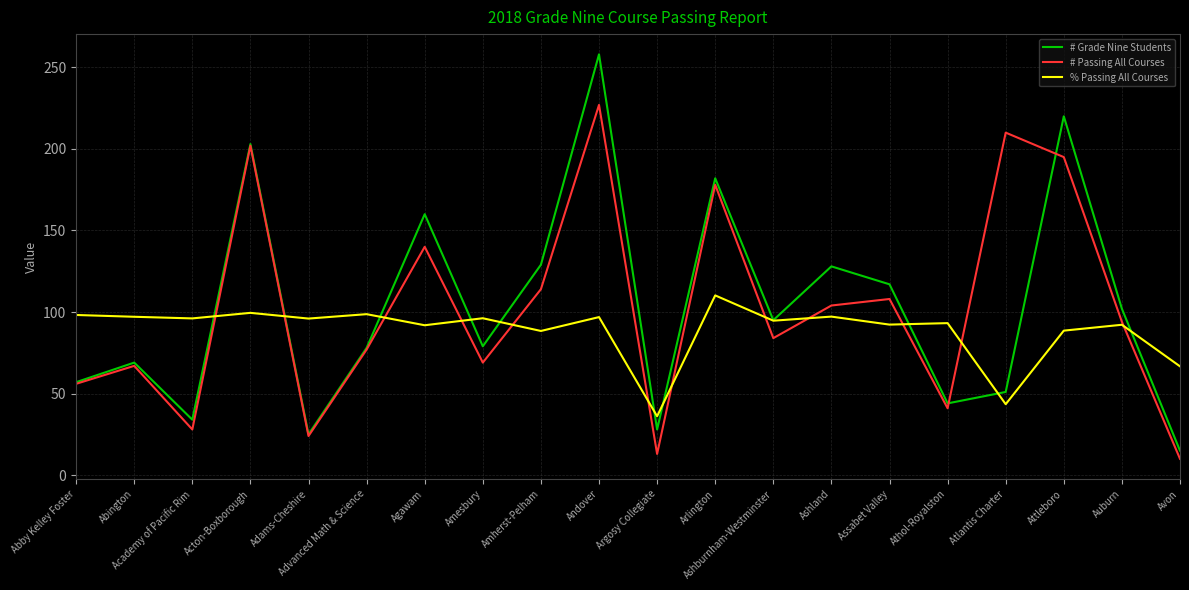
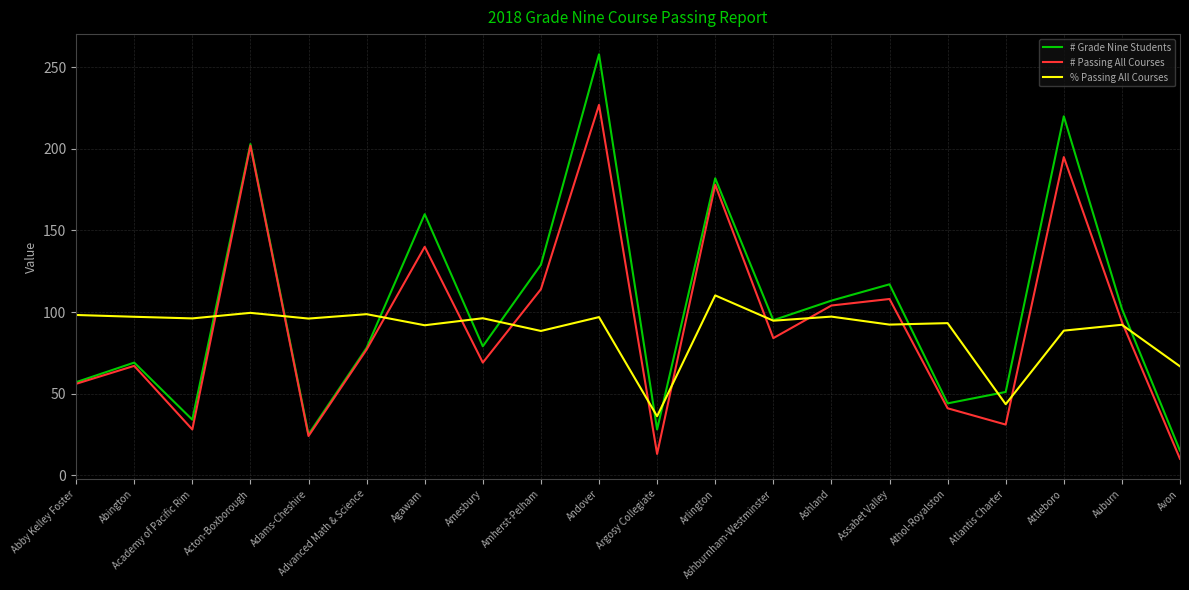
  {
    "# Grade Nine Students": {
      "Abington": 69,
      "Academy of Pacific Rim": 34,
      "Agawam": 160,
      "Amesbury": 79,
      "Amherst-Pelham": 129,
      "Andover": 258,
      "Argosy Collegiate": 28,
      "Arlington": 182,
-     "Ashland": 128,
+     "Ashland": 107,
      "Assabet Valley": 117,
      "Athol-Royalston": 44,
      "Atlantis Charter": 51,
      "Attleboro": 220,
      "Auburn": 102,
      "Avon": 15
    },
    "# Passing All Courses": {
      "Abington": 67,
      "Academy of Pacific Rim": 28,
      "Agawam": 140,
      "Amesbury": 69,
      "Amherst-Pelham": 114,
      "Andover": 227,
      "Argosy Collegiate": 13,
      "Arlington": 178,
      "Ashburnham-Westminster": 84,
      "Ashland": 104,
      "Assabet Valley": 108,
      "Athol-Royalston": 41,
-     "Atlantis Charter": 210,
+     "Atlantis Charter": 31,
      "Attleboro": 195,
      "Auburn": 94,
      "Avon": 10
    },
    "% Passing All Courses": {
      "Abby Kelley Foster": 98,
      "Abington": 97,
      "Academy of Pacific Rim": 96,
      "Acton-Boxborough": 100,
      "Adams-Cheshire": 96,
      "Advanced Math & Science": 99,
      "Agawam": 92,
      "Amesbury": 96,
      "Amherst-Pelham": 88,
      "Andover": 97,
      "Argosy Collegiate": 36,
      "Arlington": 110,
      "Ashland": 97,
      "Assabet Valley": 92,
      "Athol-Royalston": 93,
      "Atlantis Charter": 44,
      "Attleboro": 89,
      "Auburn": 92,
      "Avon": 67
    }
  }
